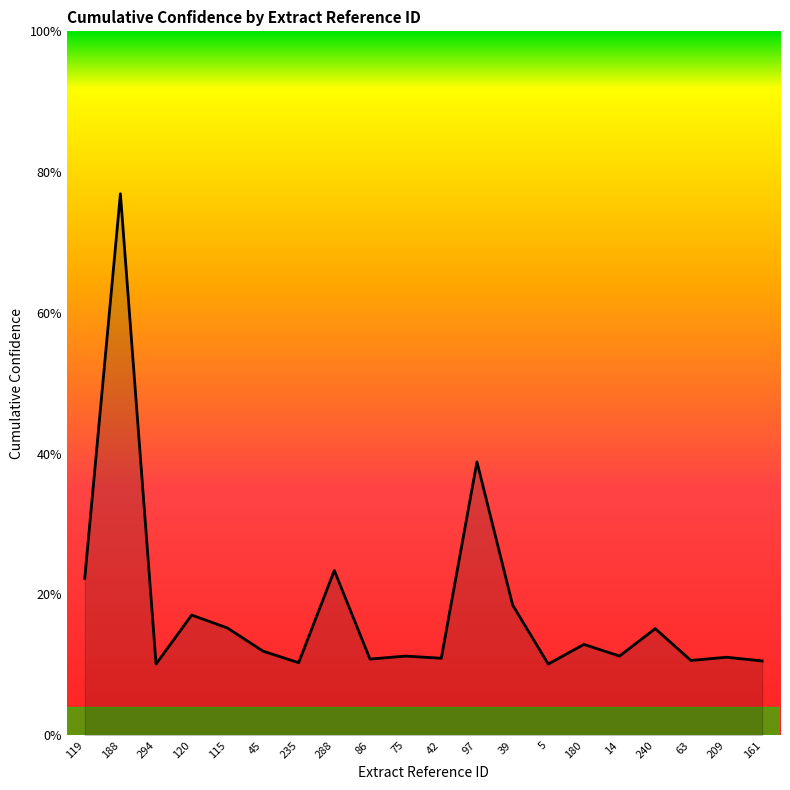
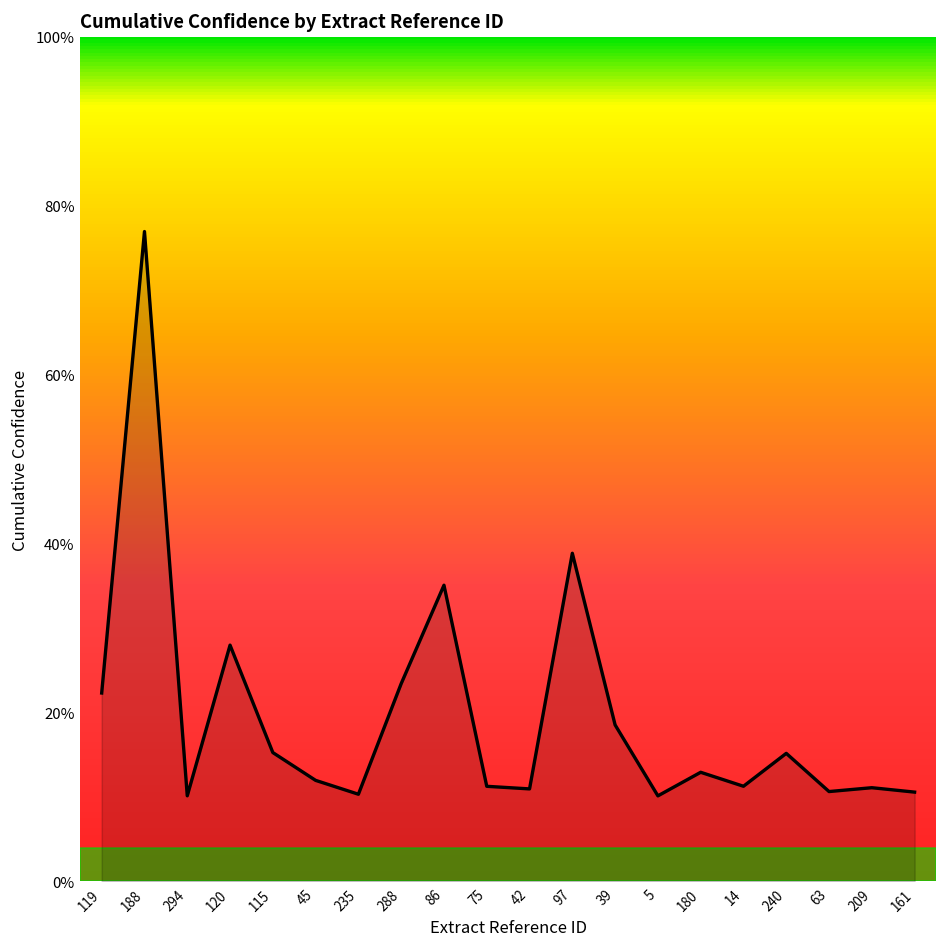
  {
    "119": "22%",
    "188": "77%",
    "294": "10%",
-   "120": "17%",
+   "120": "28%",
    "115": "15%",
    "45": "12%",
    "235": "10%",
    "288": "23%",
-   "86": "11%",
+   "86": "35%",
    "75": "11%",
    "42": "11%",
    "97": "39%",
    "39": "19%",
    "5": "10%",
    "180": "13%",
    "14": "11%",
    "240": "15%",
    "63": "11%",
    "209": "11%",
    "161": "11%"
  }
